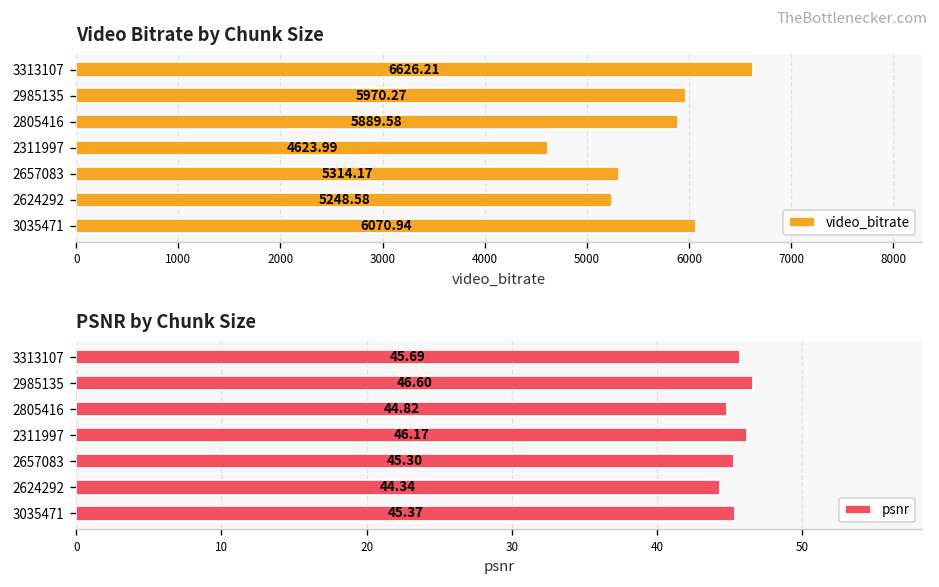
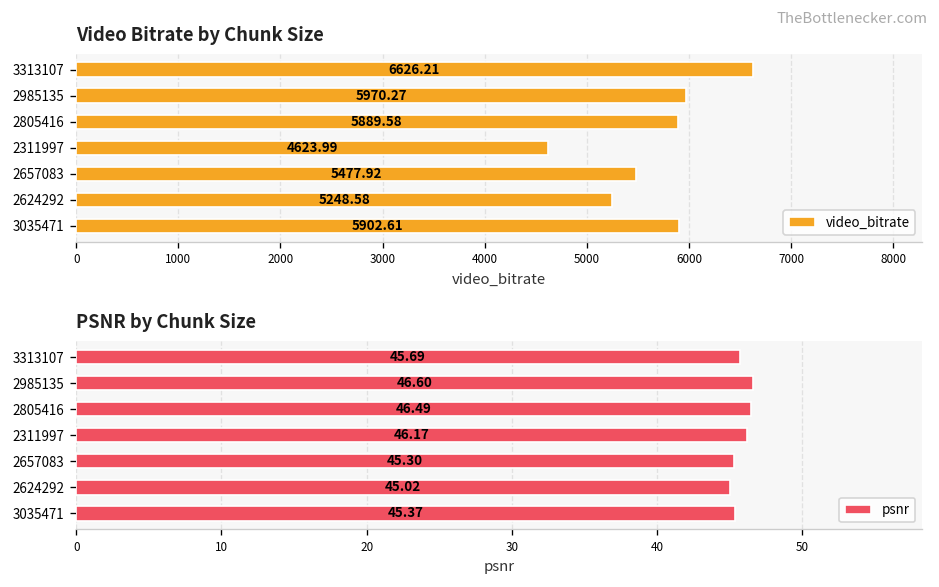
  {
    "Video Bitrate by Chunk Size": {
      "3313107": 6626.21,
      "2985135": 5970.27,
      "2805416": 5889.58,
      "2311997": 4623.99,
-     "2657083": 5314.17,
+     "2657083": 5477.92,
      "2624292": 5248.58,
-     "3035471": 6070.94
+     "3035471": 5902.61
    },
    "PSNR by Chunk Size": {
      "3313107": 45.69,
      "2985135": 46.60,
-     "2805416": 44.82,
+     "2805416": 46.49,
      "2311997": 46.17,
      "2657083": 45.30,
-     "2624292": 44.34,
+     "2624292": 45.02,
      "3035471": 45.37
    }
  }
